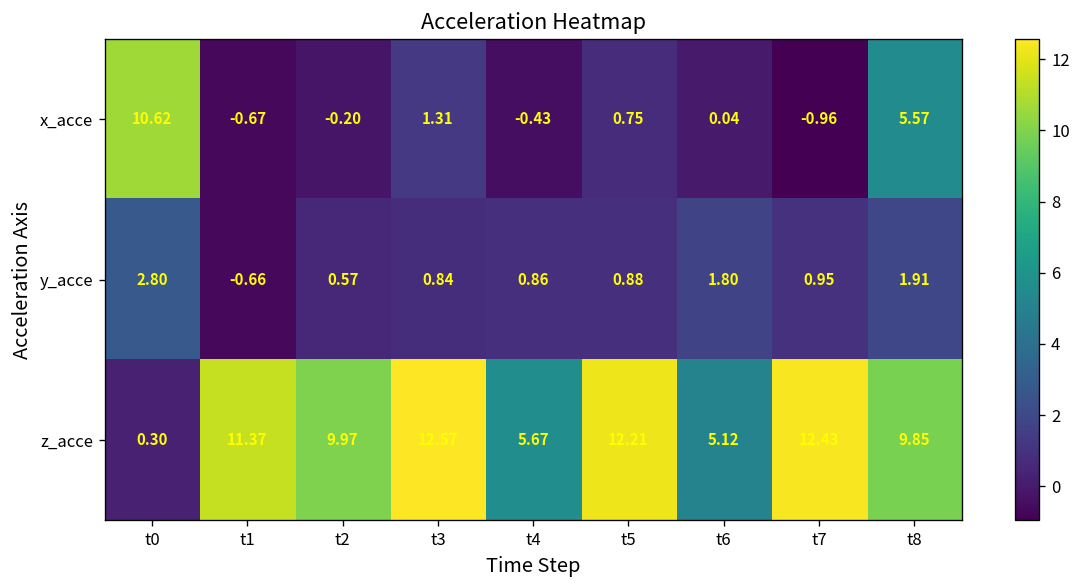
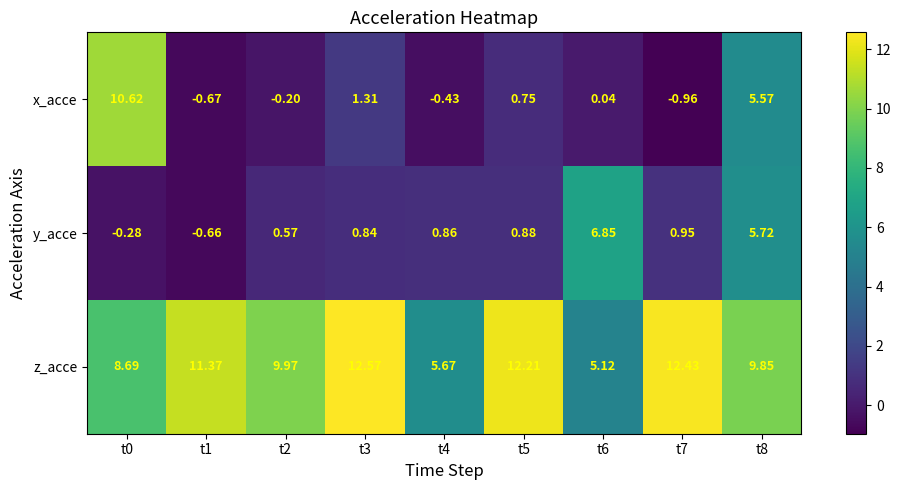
  {
    "x_acce": {
      "t0": 10.62,
      "t1": -0.67,
      "t2": -0.20,
      "t3": 1.31,
      "t4": -0.43,
      "t5": 0.75,
      "t6": 0.04,
      "t7": -0.96,
      "t8": 5.57
    },
    "y_acce": {
-     "t0": 2.80,
+     "t0": -0.28,
      "t1": -0.66,
      "t2": 0.57,
      "t3": 0.84,
      "t4": 0.86,
      "t5": 0.88,
-     "t6": 1.80,
+     "t6": 6.85,
      "t7": 0.95,
-     "t8": 1.91
+     "t8": 5.72
    },
    "z_acce": {
-     "t0": 0.30,
+     "t0": 8.69,
      "t1": 11.37,
      "t2": 9.97,
      "t4": 5.67,
      "t6": 5.12,
      "t8": 9.85
    }
  }
